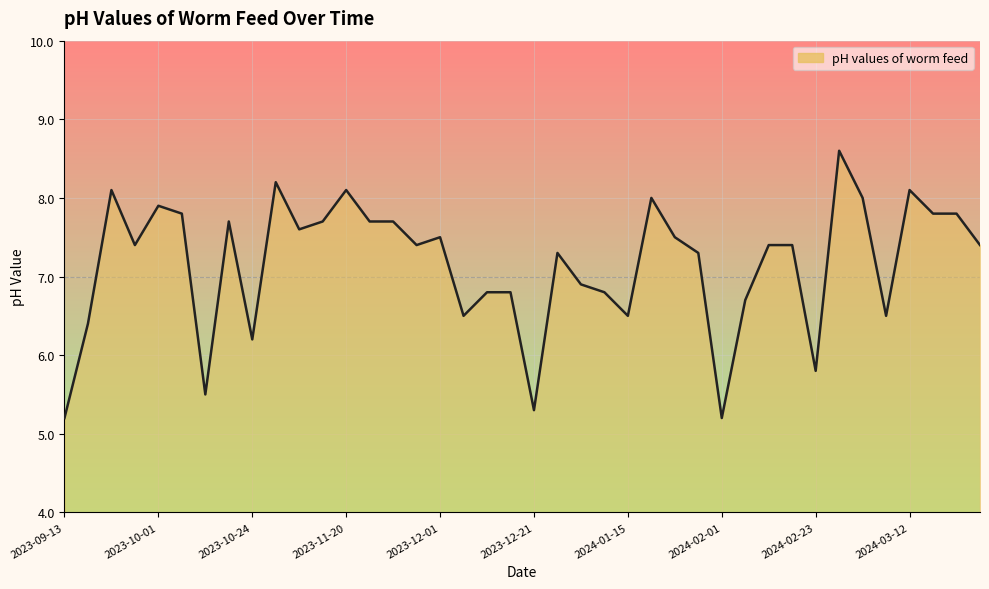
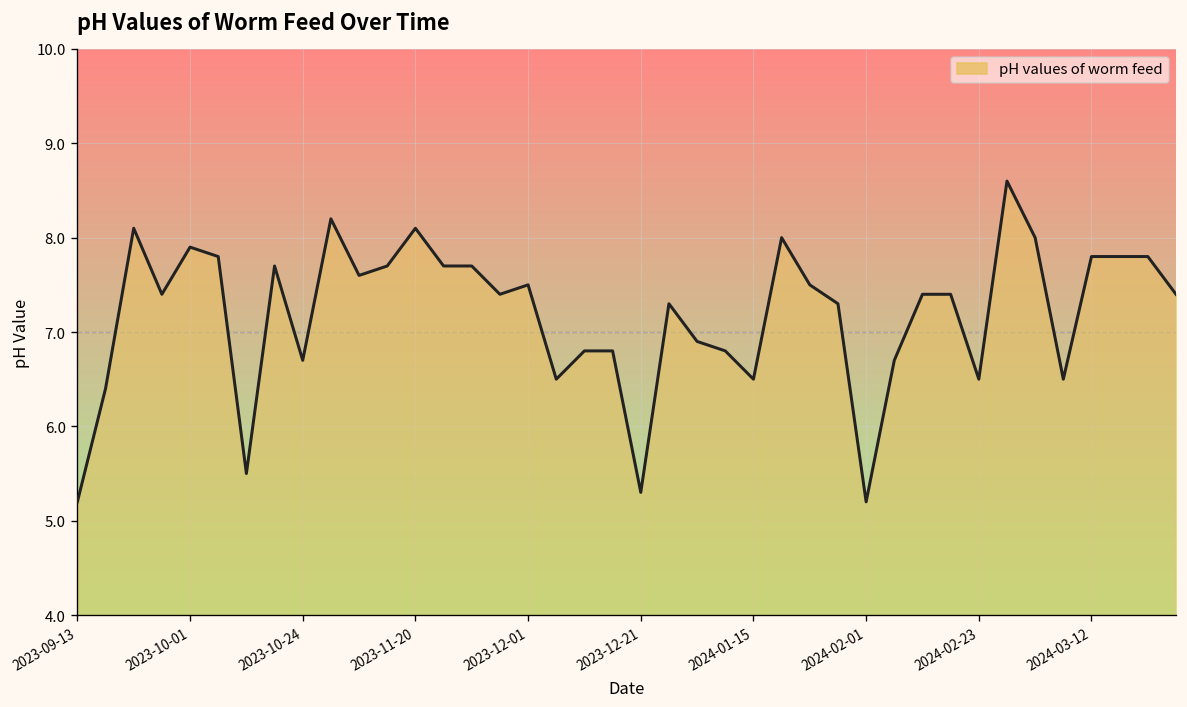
  {
    "2023-09-13": 5.2,
    "2023-10-01": 7.9,
-   "2023-10-24": 6.2,
+   "2023-10-24": 6.7,
    "2023-11-20": 8.1,
    "2023-12-01": 7.5,
    "2023-12-21": 5.3,
    "2024-01-15": 6.5,
    "2024-02-01": 5.2,
-   "2024-02-23": 5.8,
-   "2024-03-12": 8.1
+   "2024-02-23": 6.5,
+   "2024-03-12": 7.8
  }
